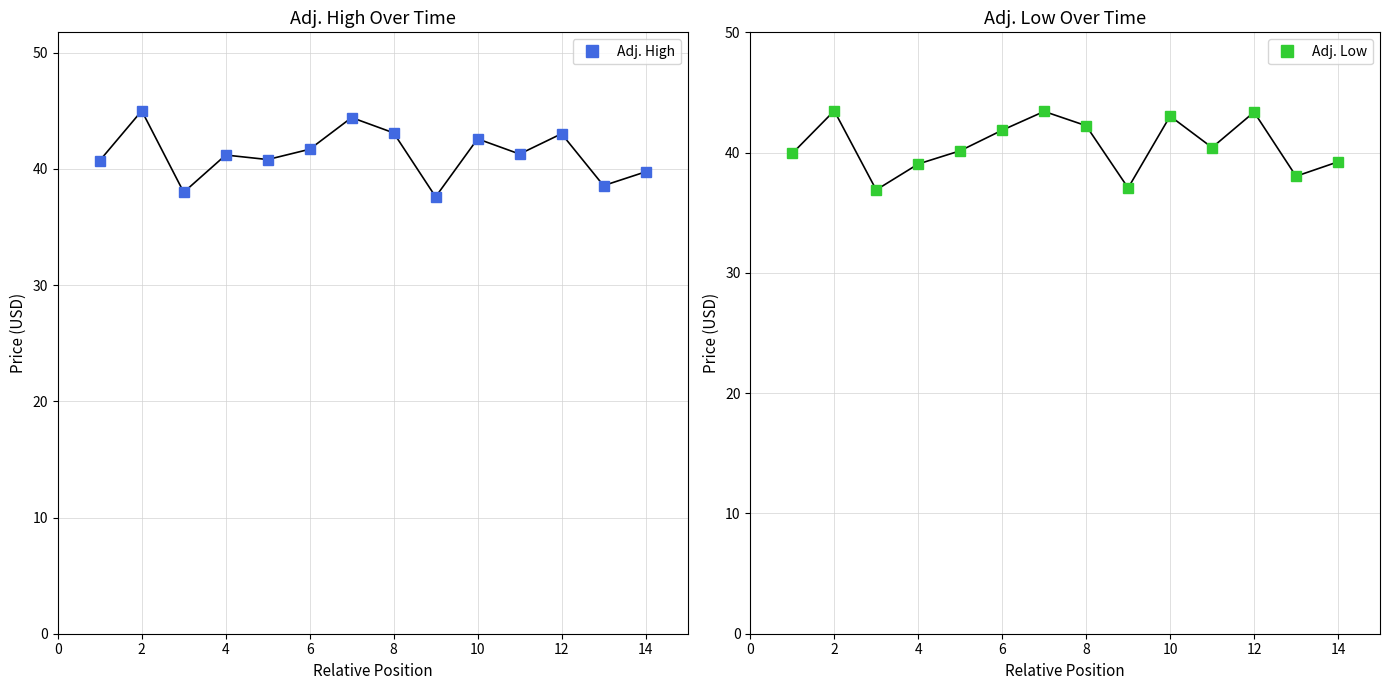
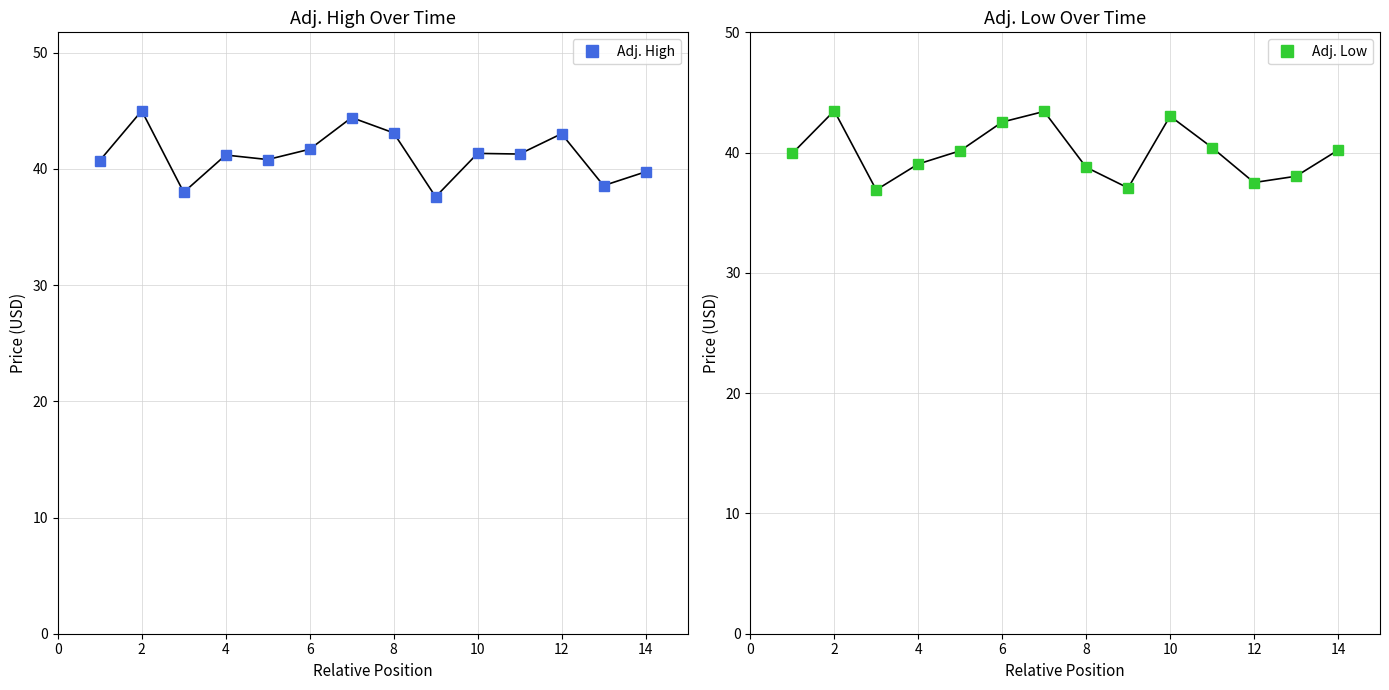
  {
    "Adj. High Over Time": {
      "2": 45.0,
      "4": 41.2,
      "6": 41.7,
      "8": 43.1,
-     "10": 42.6,
+     "10": 41.3,
      "12": 43.0,
      "14": 39.8
    },
    "Adj. Low Over Time": {
      "2": 43.5,
      "4": 39.1,
-     "6": 41.9,
-     "8": 42.2,
+     "6": 42.5,
+     "8": 38.8,
      "10": 43.0,
-     "12": 43.4,
-     "14": 39.2
+     "12": 37.5,
+     "14": 40.2
    }
  }
